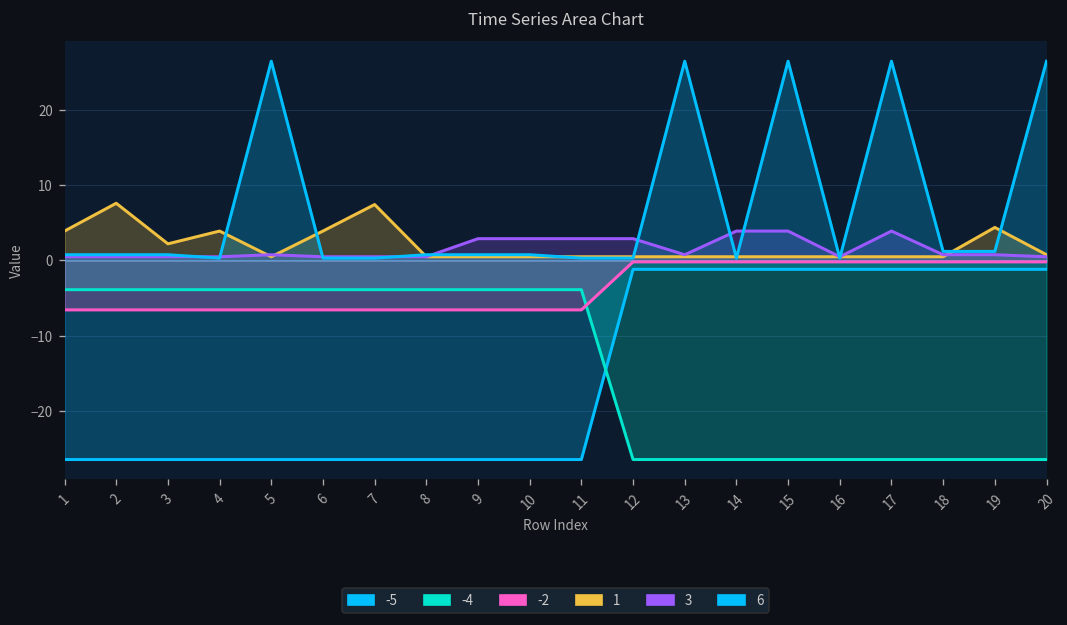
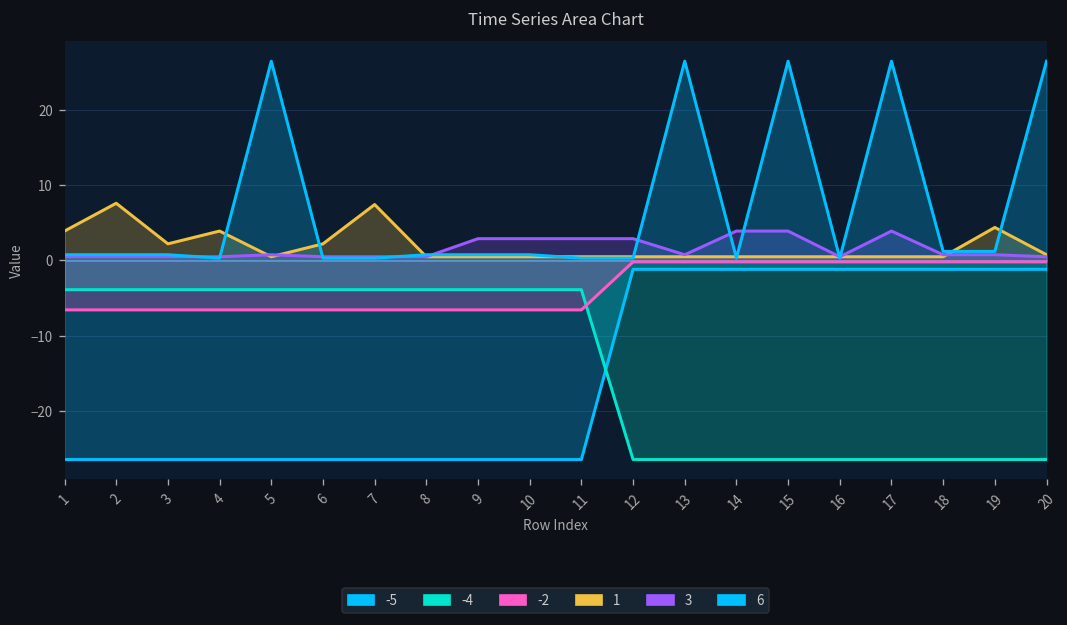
  {
    "1": {
      "1": 4,
      "2": 8,
      "3": 2,
      "4": 4,
-     "6": 4,
+     "6": 2,
      "7": 7,
      "15": 0,
      "17": 0,
      "19": 4
    }
  }
